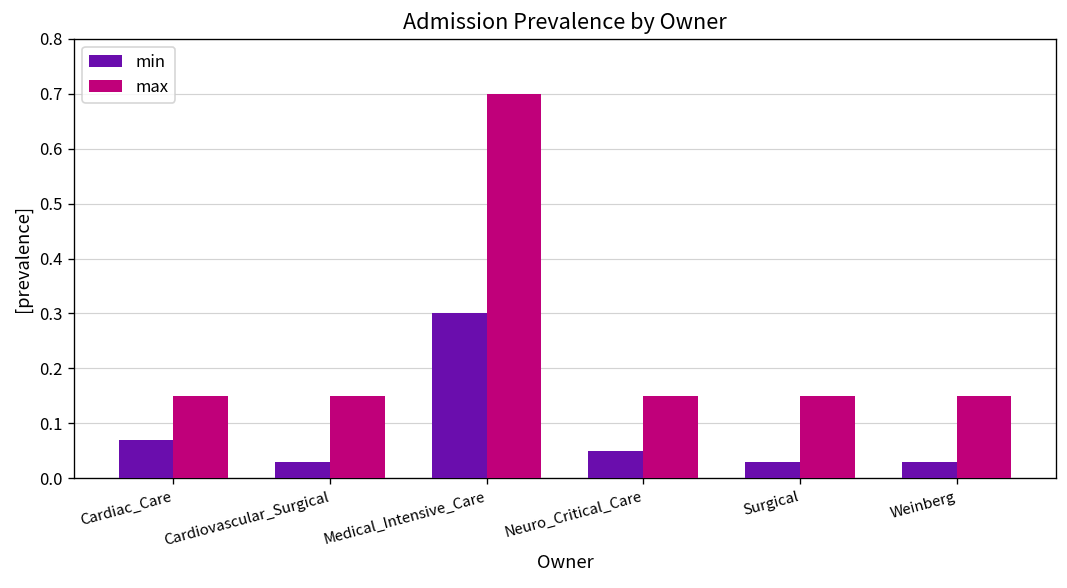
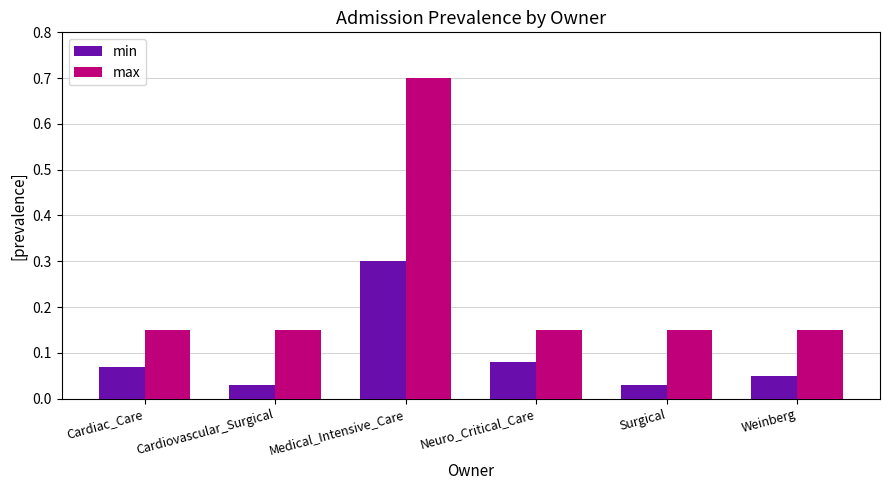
  {
    "min": {
      "Cardiac_Care": 0.07,
      "Cardiovascular_Surgical": 0.03,
      "Medical_Intensive_Care": 0.30,
-     "Neuro_Critical_Care": 0.05,
+     "Neuro_Critical_Care": 0.08,
      "Surgical": 0.03,
-     "Weinberg": 0.03
+     "Weinberg": 0.05
    },
    "max": {
      "Cardiac_Care": 0.15,
      "Cardiovascular_Surgical": 0.15,
      "Medical_Intensive_Care": 0.70,
      "Neuro_Critical_Care": 0.15,
      "Surgical": 0.15,
      "Weinberg": 0.15
    }
  }
